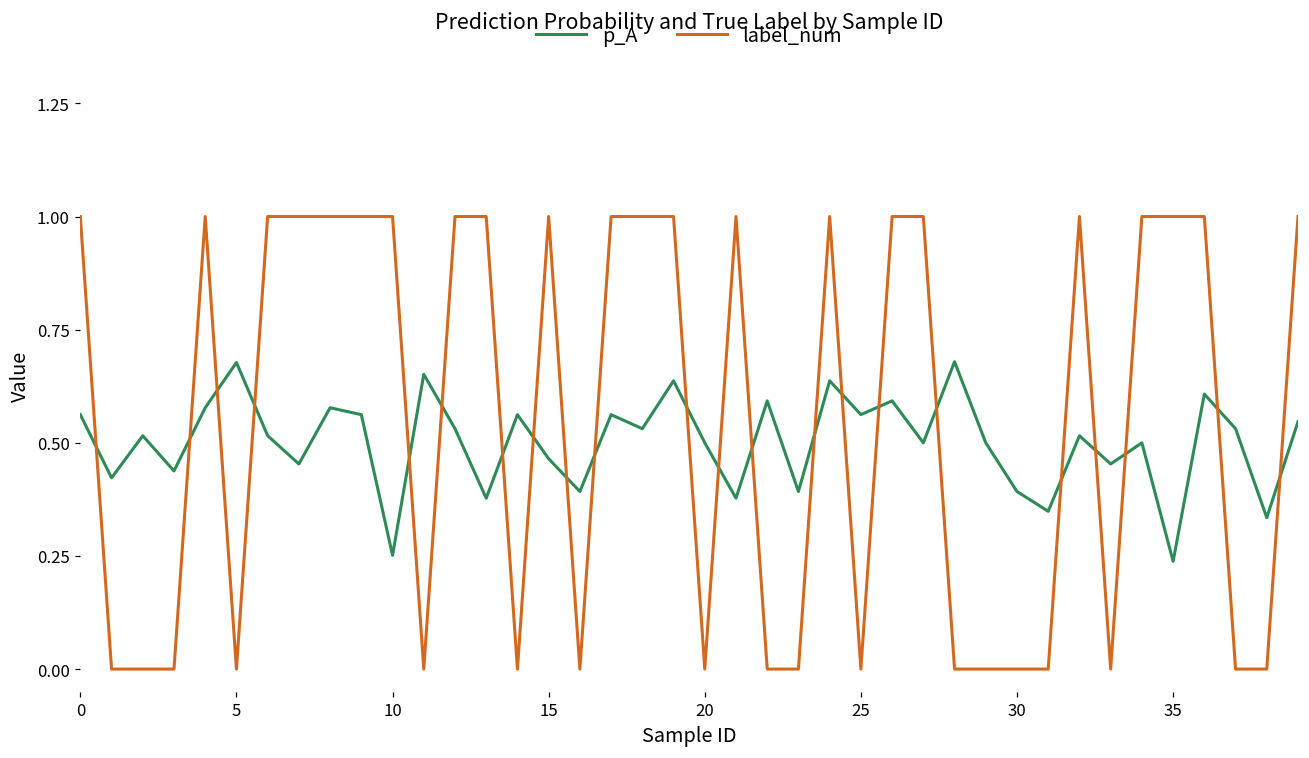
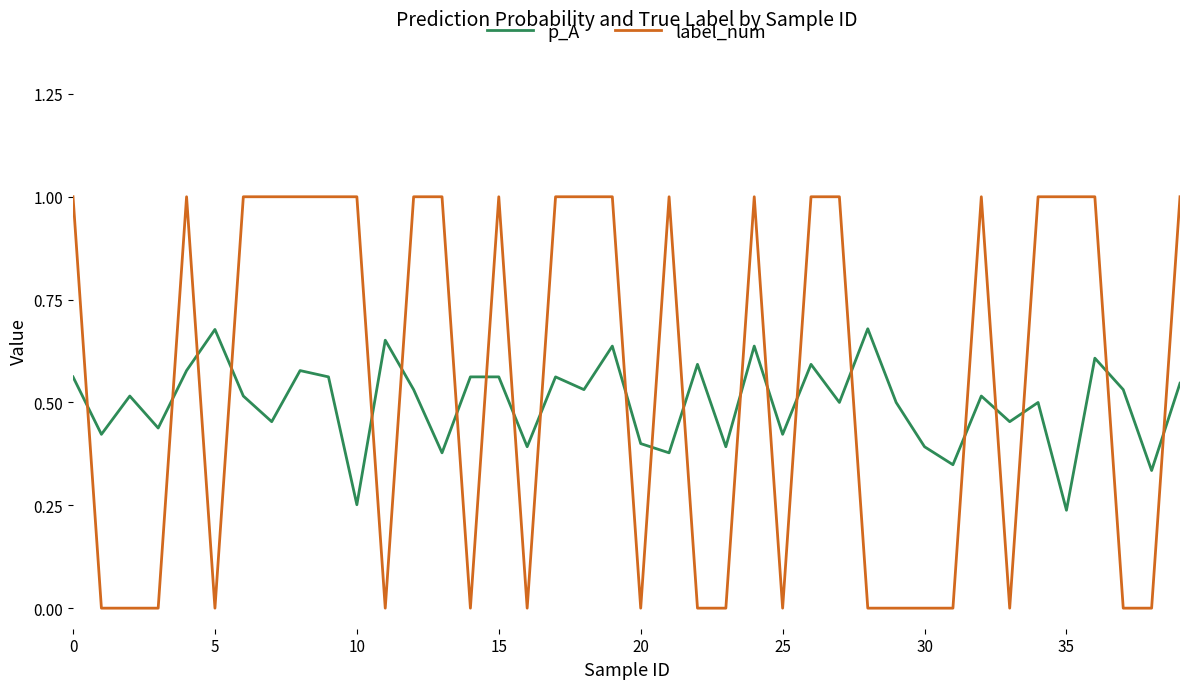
  {
    "p_A": {
      "0": 0.56,
      "5": 0.68,
      "10": 0.25,
-     "15": 0.46,
-     "20": 0.5,
-     "25": 0.56,
+     "15": 0.56,
+     "20": 0.4,
+     "25": 0.42,
      "30": 0.39,
      "35": 0.24
    },
    "label_num": {
      "0": 1.00,
      "5": 0.00,
      "10": 1.00,
      "15": 1.00,
      "20": 0.00,
      "25": 0.00,
      "30": 0.00,
      "35": 1.00
    }
  }
